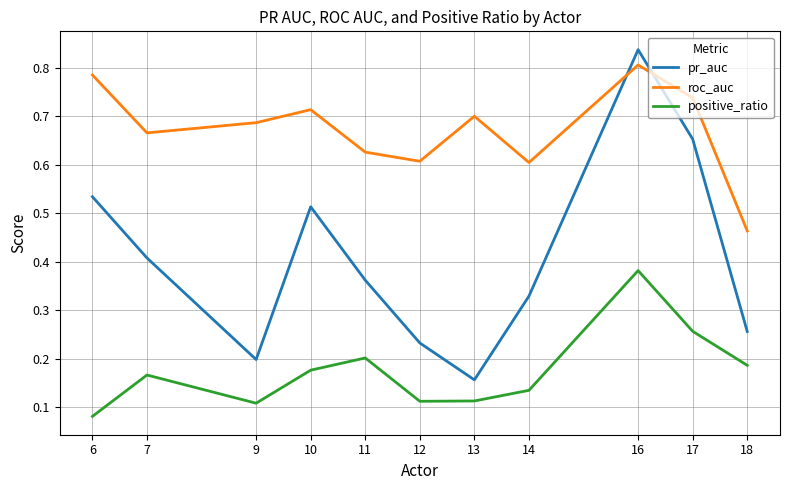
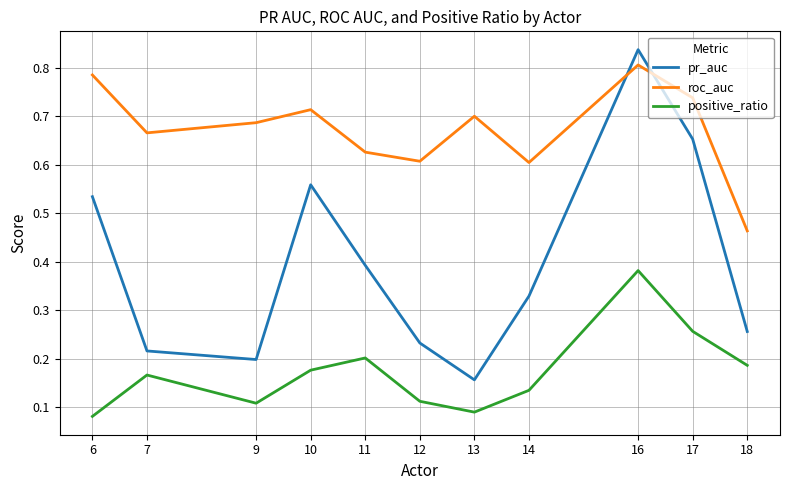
  {
    "pr_auc": {
      "6": 0.53,
-     "7": 0.41,
+     "7": 0.22,
      "9": 0.20,
-     "10": 0.51,
-     "11": 0.36,
+     "10": 0.56,
+     "11": 0.39,
      "12": 0.23,
      "13": 0.16,
      "14": 0.33,
      "16": 0.84,
      "17": 0.65,
      "18": 0.26
    },
    "roc_auc": {
      "6": 0.79,
      "7": 0.67,
      "9": 0.69,
      "10": 0.71,
      "11": 0.63,
      "12": 0.61,
      "13": 0.70,
      "14": 0.60,
      "16": 0.81,
      "18": 0.46
    },
    "positive_ratio": {
      "6": 0.08,
      "7": 0.17,
      "9": 0.11,
      "10": 0.18,
      "11": 0.20,
      "12": 0.11,
-     "13": 0.11,
+     "13": 0.09,
      "14": 0.14,
      "16": 0.38,
      "17": 0.26,
      "18": 0.19
    }
  }
